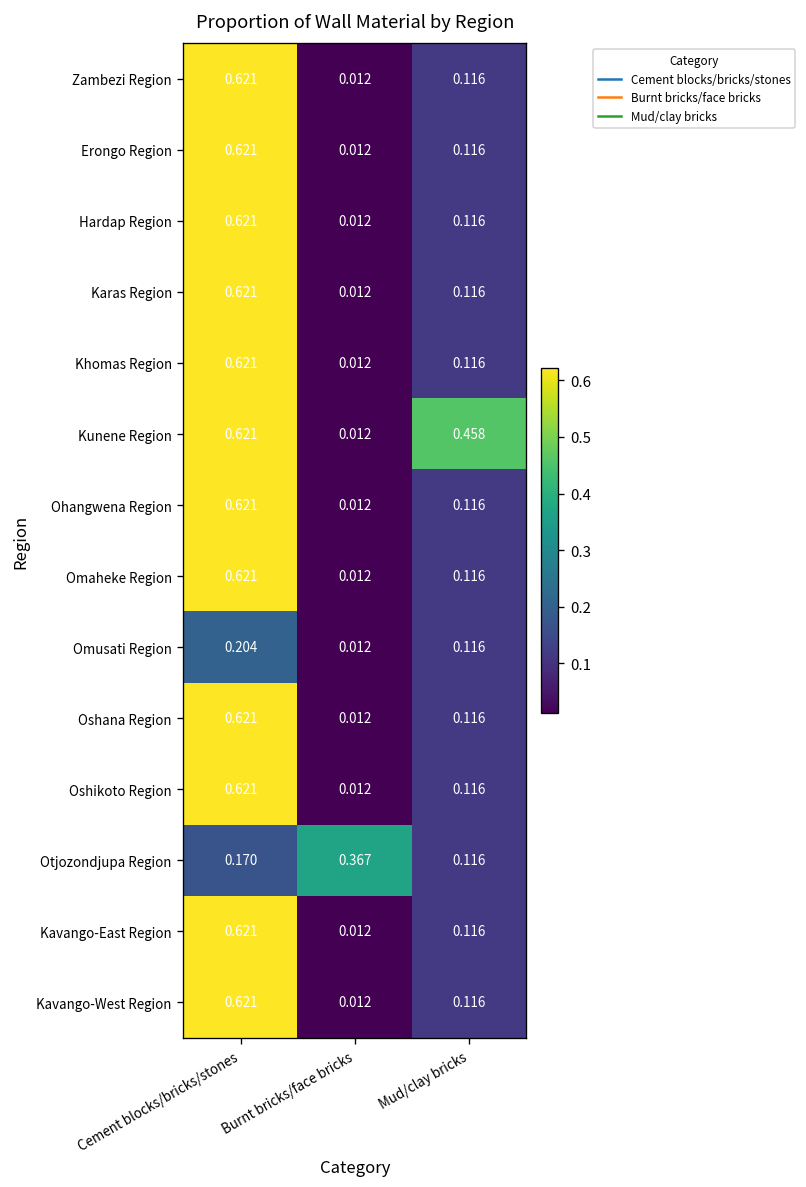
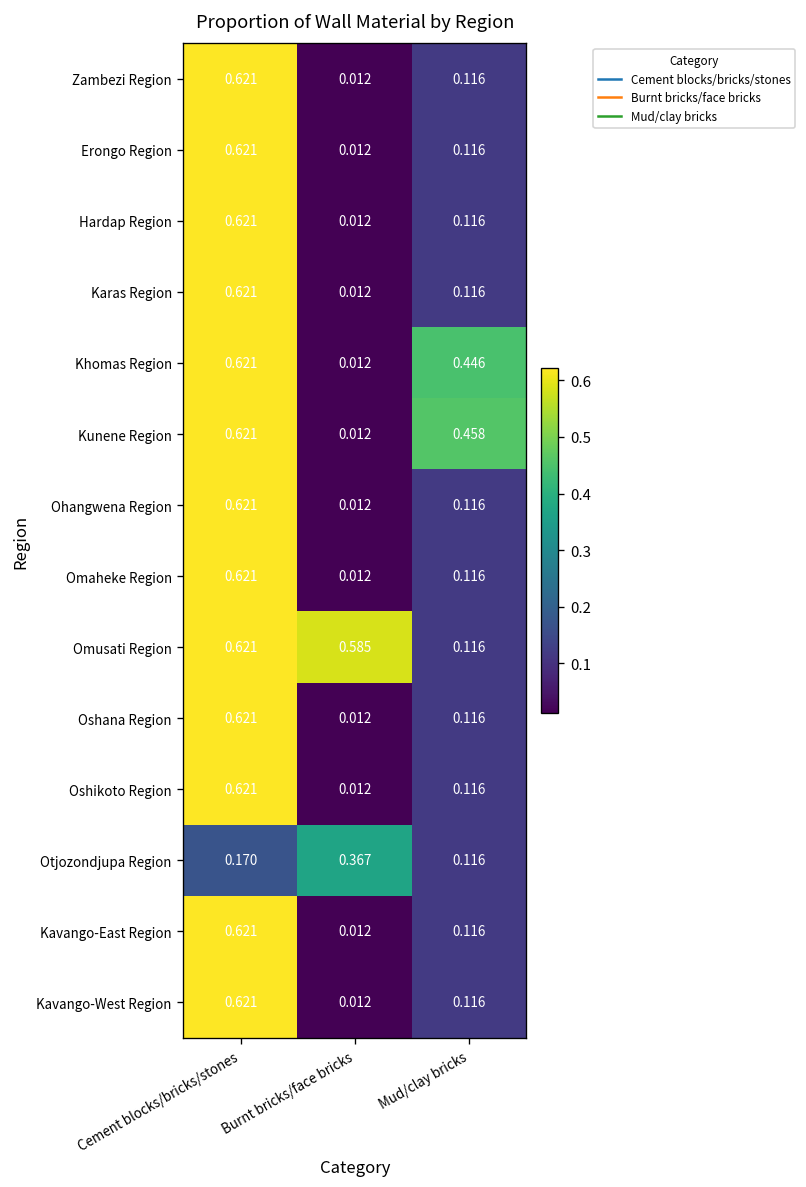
  {
    "Zambezi Region": {
      "Cement blocks/bricks/stones": 0.621,
      "Burnt bricks/face bricks": 0.012,
      "Mud/clay bricks": 0.116
    },
    "Erongo Region": {
      "Cement blocks/bricks/stones": 0.621,
      "Burnt bricks/face bricks": 0.012,
      "Mud/clay bricks": 0.116
    },
    "Hardap Region": {
      "Cement blocks/bricks/stones": 0.621,
      "Burnt bricks/face bricks": 0.012,
      "Mud/clay bricks": 0.116
    },
    "Karas Region": {
      "Cement blocks/bricks/stones": 0.621,
      "Burnt bricks/face bricks": 0.012,
      "Mud/clay bricks": 0.116
    },
    "Khomas Region": {
      "Cement blocks/bricks/stones": 0.621,
      "Burnt bricks/face bricks": 0.012,
-     "Mud/clay bricks": 0.116
+     "Mud/clay bricks": 0.446
    },
    "Kunene Region": {
      "Cement blocks/bricks/stones": 0.621,
      "Burnt bricks/face bricks": 0.012,
      "Mud/clay bricks": 0.458
    },
    "Ohangwena Region": {
      "Cement blocks/bricks/stones": 0.621,
      "Burnt bricks/face bricks": 0.012,
      "Mud/clay bricks": 0.116
    },
    "Omaheke Region": {
      "Cement blocks/bricks/stones": 0.621,
      "Burnt bricks/face bricks": 0.012,
      "Mud/clay bricks": 0.116
    },
    "Omusati Region": {
-     "Cement blocks/bricks/stones": 0.204,
-     "Burnt bricks/face bricks": 0.012,
+     "Cement blocks/bricks/stones": 0.621,
+     "Burnt bricks/face bricks": 0.585,
      "Mud/clay bricks": 0.116
    },
    "Oshana Region": {
      "Cement blocks/bricks/stones": 0.621,
      "Burnt bricks/face bricks": 0.012,
      "Mud/clay bricks": 0.116
    },
    "Oshikoto Region": {
      "Cement blocks/bricks/stones": 0.621,
      "Burnt bricks/face bricks": 0.012,
      "Mud/clay bricks": 0.116
    },
    "Otjozondjupa Region": {
      "Cement blocks/bricks/stones": 0.170,
      "Burnt bricks/face bricks": 0.367,
      "Mud/clay bricks": 0.116
    },
    "Kavango-East Region": {
      "Cement blocks/bricks/stones": 0.621,
      "Burnt bricks/face bricks": 0.012,
      "Mud/clay bricks": 0.116
    },
    "Kavango-West Region": {
      "Cement blocks/bricks/stones": 0.621,
      "Burnt bricks/face bricks": 0.012,
      "Mud/clay bricks": 0.116
    }
  }
